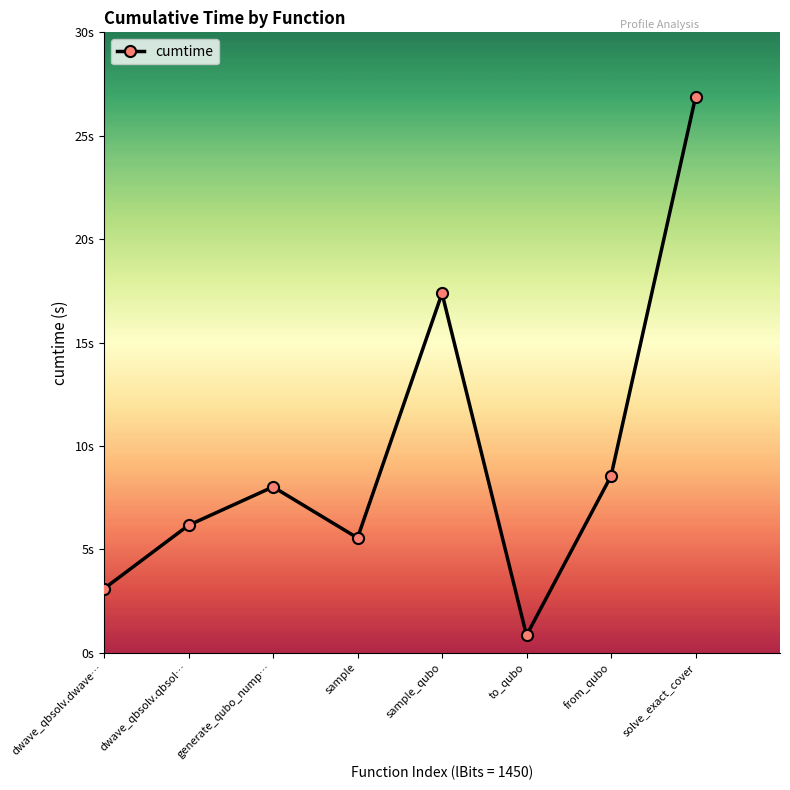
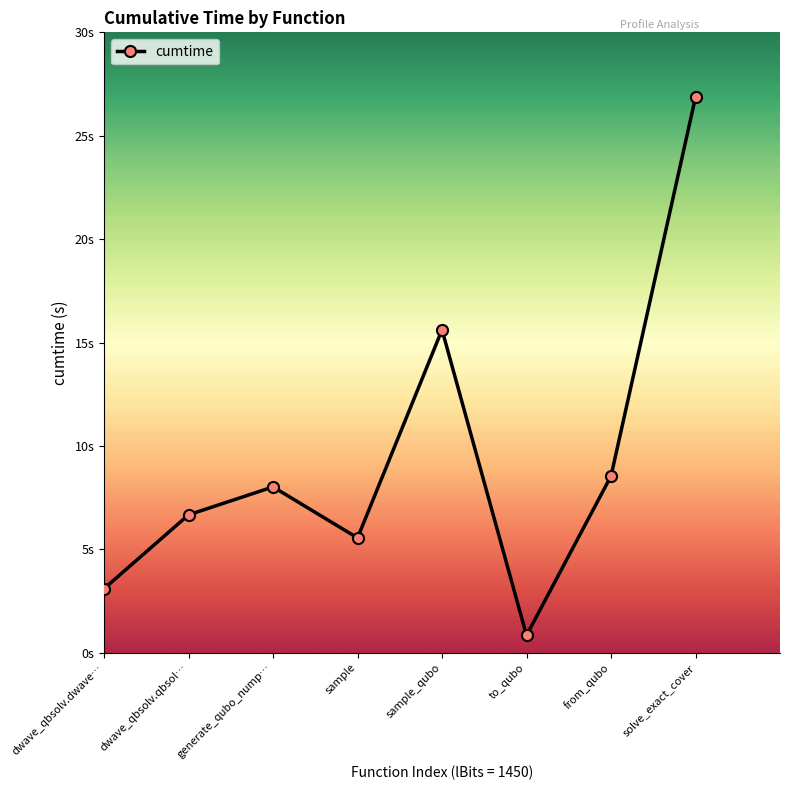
  {
    "dwave_qbsolv.dwave…": "3.1s",
-   "dwave_qbsolv.qbsol…": "6.2s",
+   "dwave_qbsolv.qbsol…": "6.7s",
    "generate_qubo_nump…": "8.0s",
    "sample": "5.6s",
-   "sample_qubo": "17.4s",
+   "sample_qubo": "15.6s",
    "to_qubo": "0.8s",
    "from_qubo": "8.5s",
    "solve_exact_cover": "26.9s"
  }
